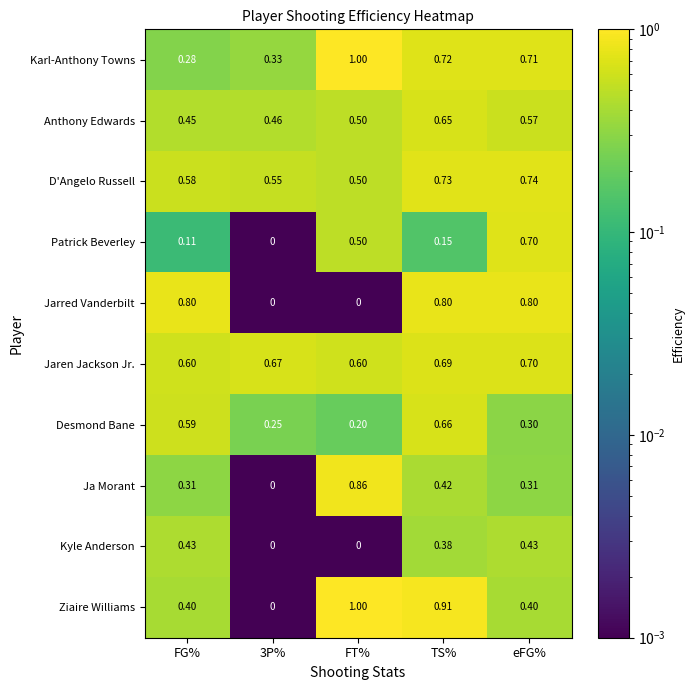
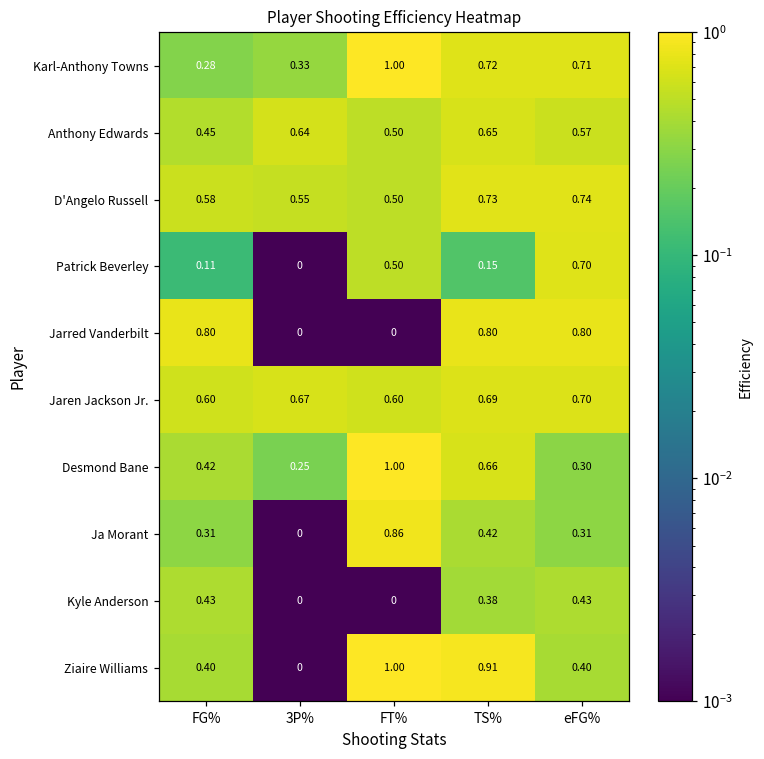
  {
    "Karl-Anthony Towns": {
      "FG%": 0.28,
      "3P%": 0.33,
      "FT%": 1.00,
      "TS%": 0.72,
      "eFG%": 0.71
    },
    "Anthony Edwards": {
      "FG%": 0.45,
-     "3P%": 0.46,
+     "3P%": 0.64,
      "FT%": 0.50,
      "TS%": 0.65,
      "eFG%": 0.57
    },
    "D'Angelo Russell": {
      "FG%": 0.58,
      "3P%": 0.55,
      "FT%": 0.50,
      "TS%": 0.73,
      "eFG%": 0.74
    },
    "Patrick Beverley": {
      "FG%": 0.11,
      "3P%": 0,
      "FT%": 0.50,
      "TS%": 0.15,
      "eFG%": 0.70
    },
    "Jarred Vanderbilt": {
      "FG%": 0.80,
      "3P%": 0,
      "FT%": 0,
      "TS%": 0.80,
      "eFG%": 0.80
    },
    "Jaren Jackson Jr.": {
      "FG%": 0.60,
      "3P%": 0.67,
      "FT%": 0.60,
      "TS%": 0.69,
      "eFG%": 0.70
    },
    "Desmond Bane": {
-     "FG%": 0.59,
+     "FG%": 0.42,
      "3P%": 0.25,
-     "FT%": 0.20,
+     "FT%": 1.00,
      "TS%": 0.66,
      "eFG%": 0.30
    },
    "Ja Morant": {
      "FG%": 0.31,
      "3P%": 0,
      "FT%": 0.86,
      "TS%": 0.42,
      "eFG%": 0.31
    },
    "Kyle Anderson": {
      "FG%": 0.43,
      "3P%": 0,
      "FT%": 0,
      "TS%": 0.38,
      "eFG%": 0.43
    },
    "Ziaire Williams": {
      "FG%": 0.40,
      "3P%": 0,
      "FT%": 1.00,
      "TS%": 0.91,
      "eFG%": 0.40
    }
  }
